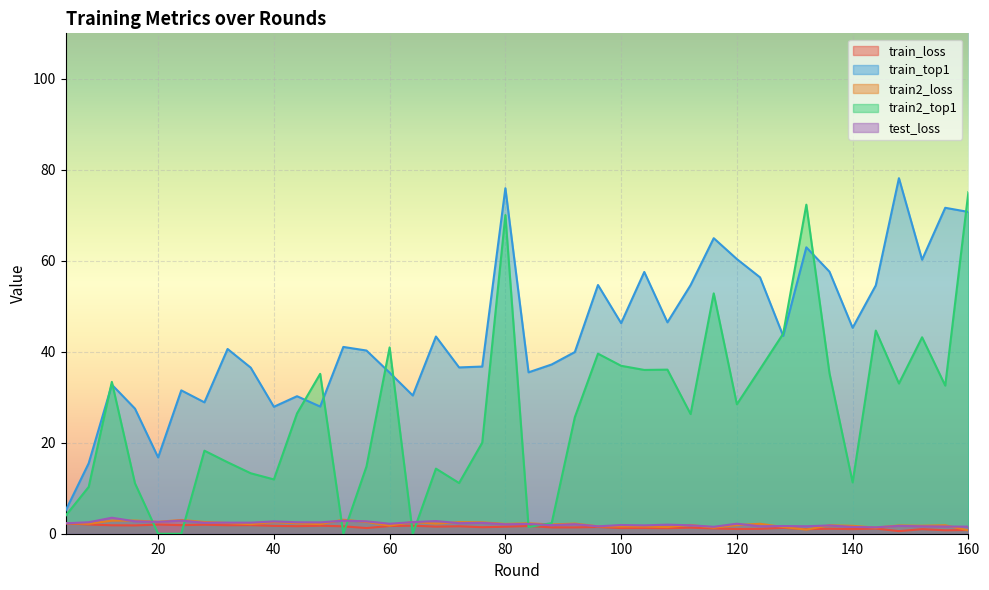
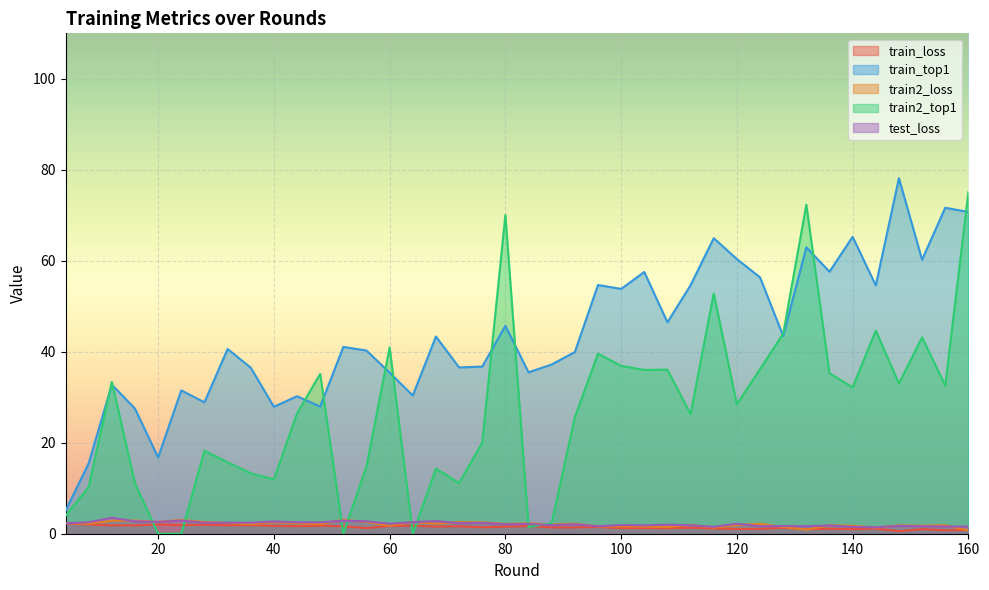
  {
    "train_top1": {
      "20": 17,
      "40": 28,
      "60": 35,
-     "80": 76,
-     "100": 46,
+     "80": 46,
+     "100": 54,
      "120": 60,
-     "140": 45,
+     "140": 65,
      "160": 71
    },
    "train2_top1": {
      "20": 0,
      "40": 12,
      "60": 41,
      "80": 70,
      "100": 37,
      "120": 28,
-     "140": 11,
+     "140": 32,
      "160": 75
    },
    "test_loss": {
      "160": 2
    }
  }
